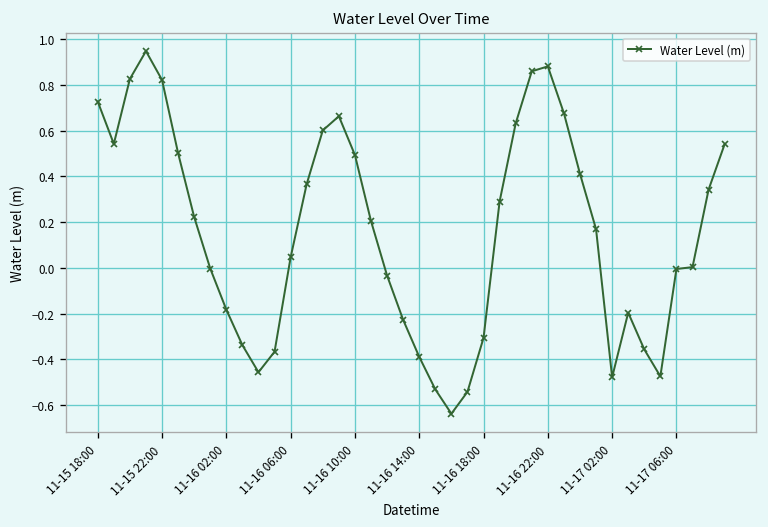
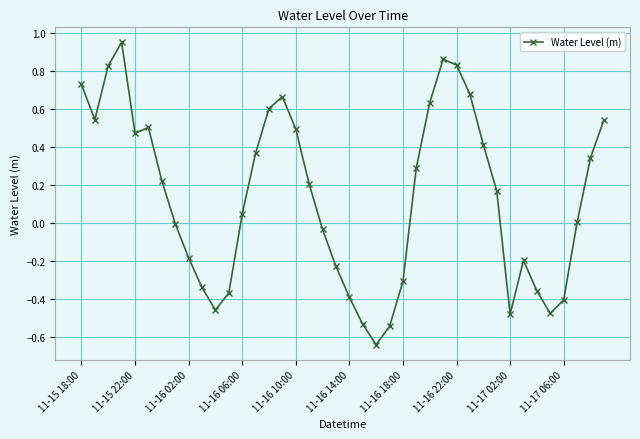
  {
    "11-15 18:00": 0.73,
-   "11-15 22:00": 0.82,
+   "11-15 22:00": 0.47,
    "11-16 02:00": -0.18,
    "11-16 06:00": 0.05,
    "11-16 10:00": 0.49,
    "11-16 14:00": -0.39,
    "11-16 18:00": -0.31,
-   "11-16 22:00": 0.88,
+   "11-16 22:00": 0.83,
    "11-17 02:00": -0.48,
-   "11-17 06:00": 0.00
+   "11-17 06:00": -0.40
  }
